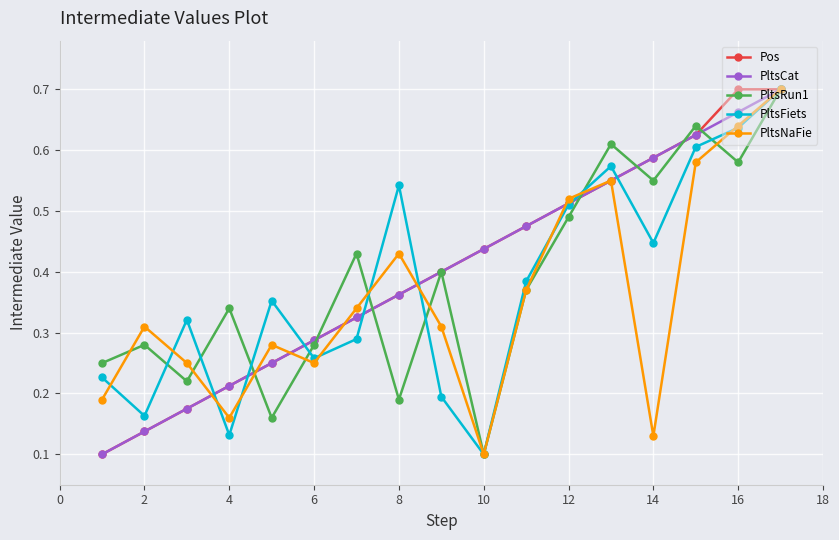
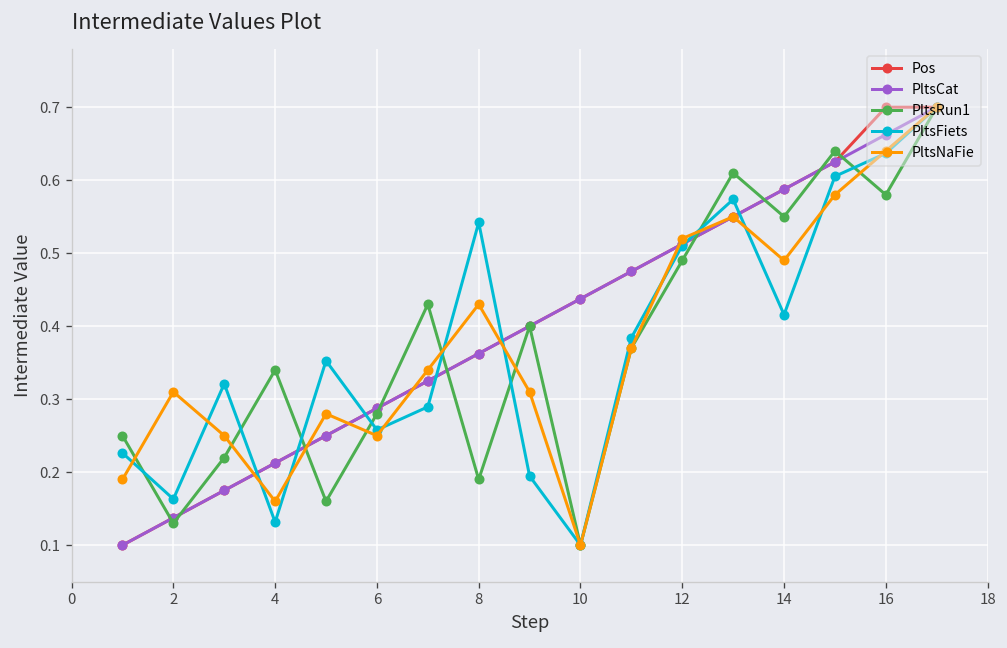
  {
    "PltsRun1": {
-     "2": 0.28,
+     "2": 0.13,
      "4": 0.34,
      "6": 0.28,
      "8": 0.19,
      "12": 0.49,
      "14": 0.55,
      "16": 0.58
    },
    "PltsFiets": {
      "2": 0.16,
      "4": 0.13,
      "6": 0.26,
      "8": 0.54,
-     "14": 0.45
+     "14": 0.42
    },
    "PltsNaFie": {
      "2": 0.31,
      "4": 0.16,
      "6": 0.25,
      "8": 0.43,
      "12": 0.52,
-     "14": 0.13
+     "14": 0.49
    }
  }
